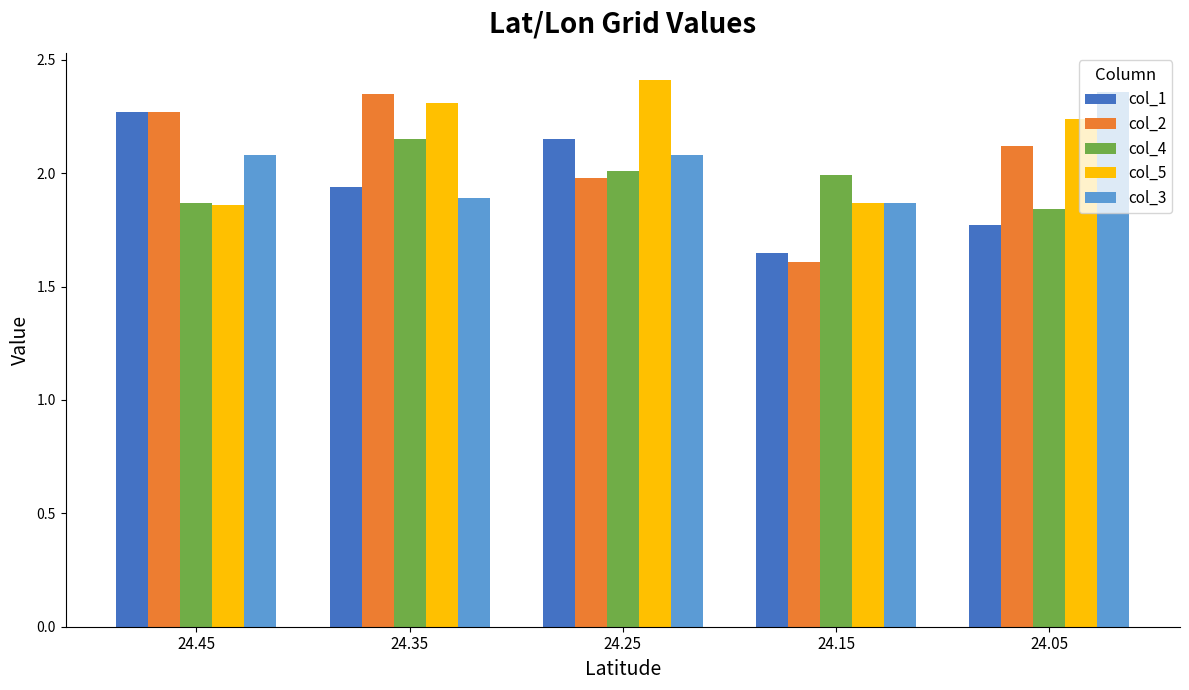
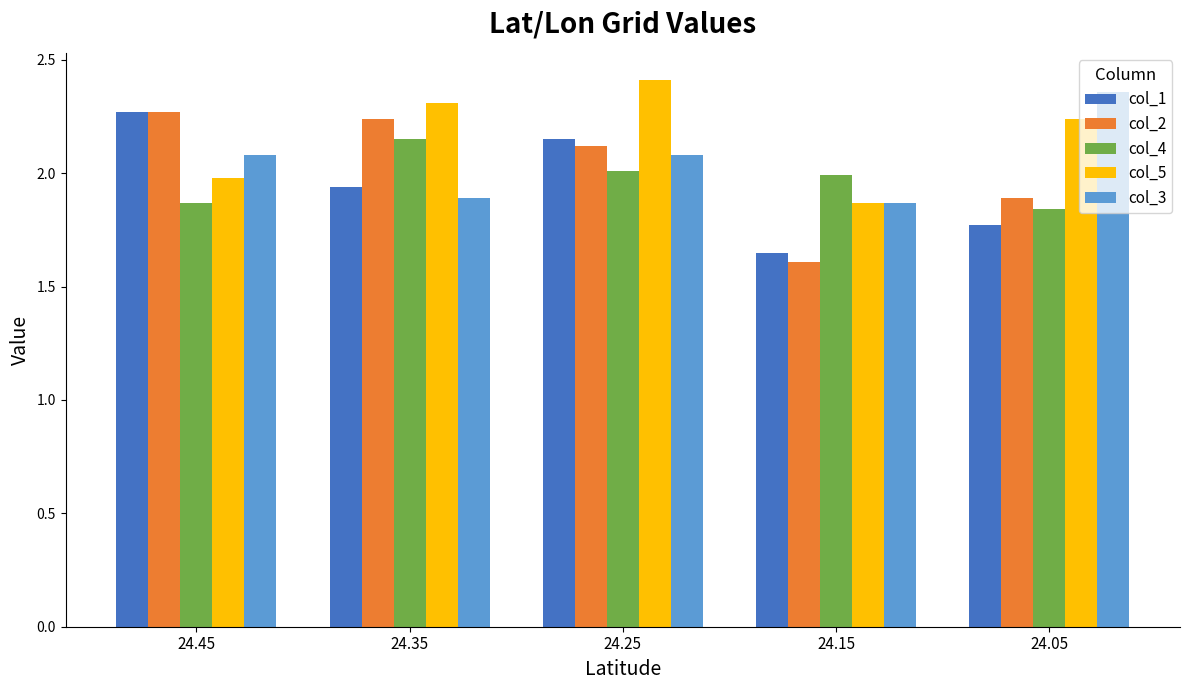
  {
    "col_2": {
      "24.45": 2.27,
-     "24.35": 2.35,
-     "24.25": 1.98,
+     "24.35": 2.24,
+     "24.25": 2.12,
      "24.15": 1.61,
-     "24.05": 2.12
+     "24.05": 1.89
    },
    "col_4": {
      "24.45": 1.87,
      "24.35": 2.15,
      "24.25": 2.01,
      "24.15": 1.99,
      "24.05": 1.84
    },
    "col_5": {
-     "24.45": 1.86,
+     "24.45": 1.98,
      "24.35": 2.31,
      "24.25": 2.41,
      "24.15": 1.87
    }
  }
